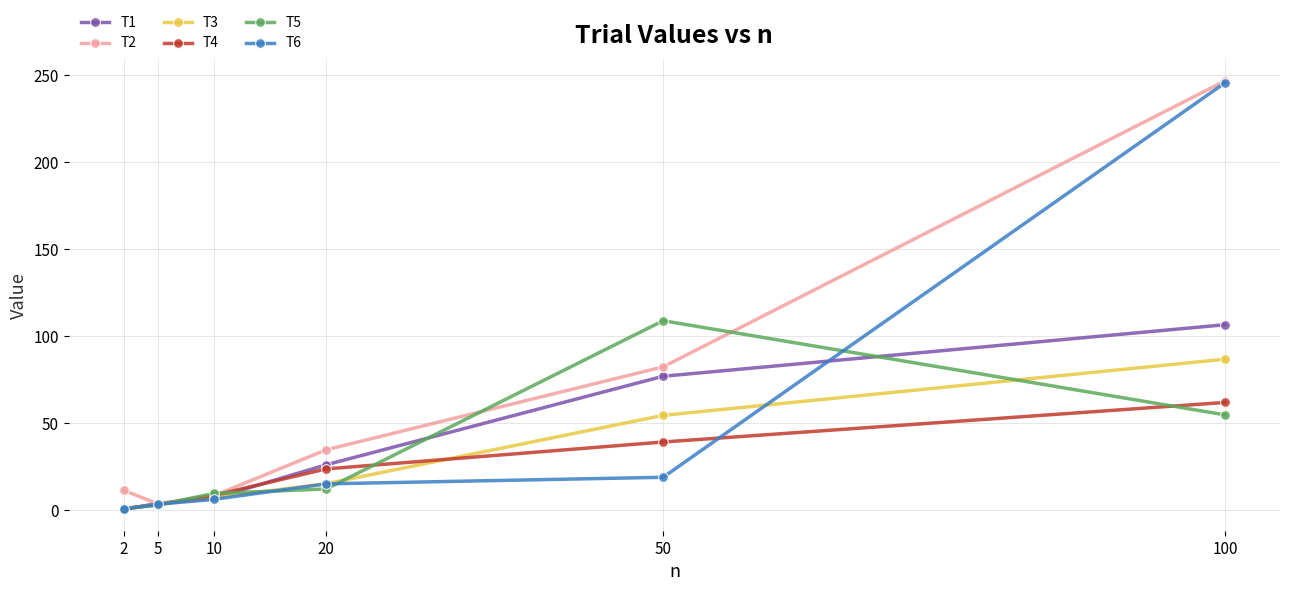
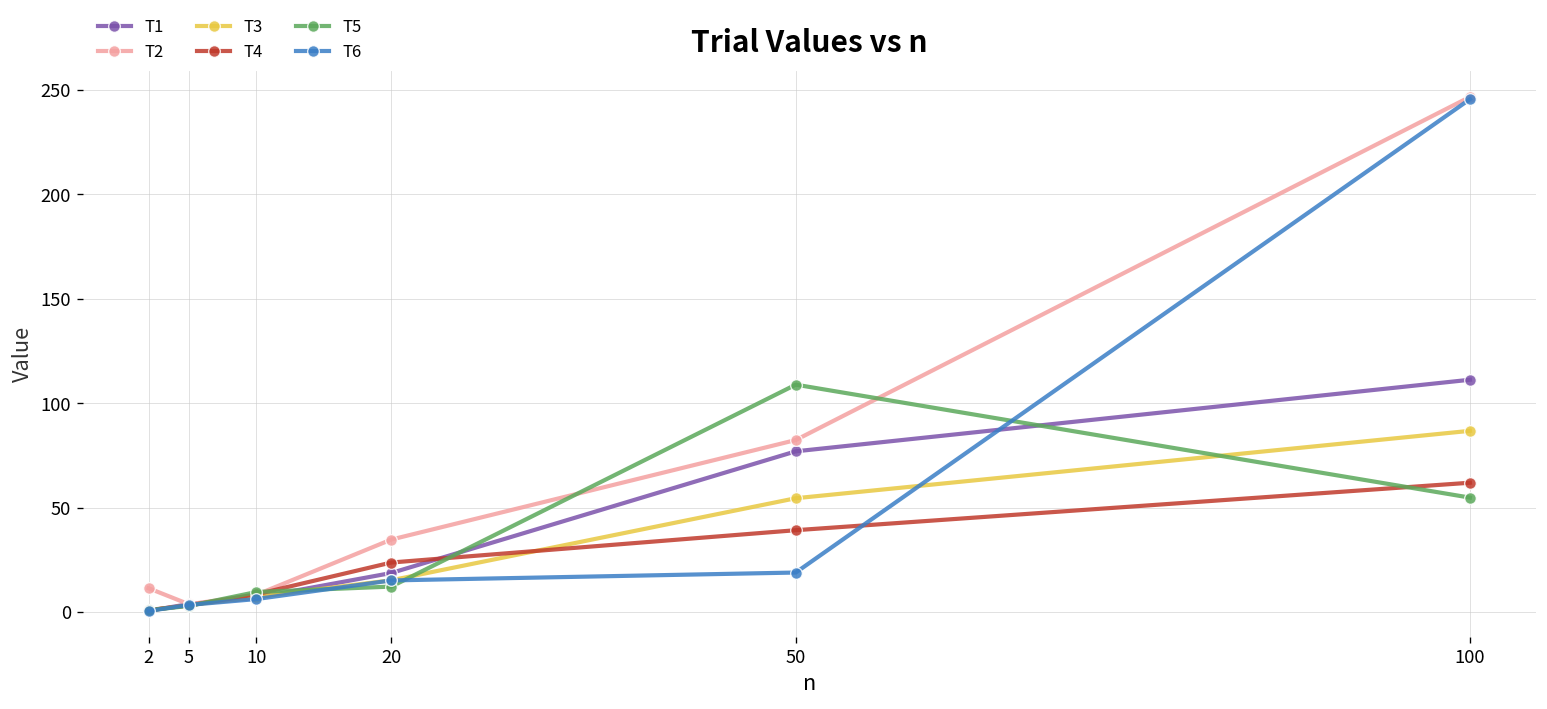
  {
    "T1": {
-     "20": 26,
+     "20": 19,
      "50": 77,
-     "100": 107
+     "100": 111
    },
    "T2": {
      "2": 11,
      "20": 35,
      "50": 82
    },
    "T3": {
      "50": 55,
      "100": 87
    },
    "T4": {
      "20": 24,
      "50": 39,
      "100": 62
    },
    "T5": {
      "20": 12,
      "50": 109,
      "100": 55
    },
    "T6": {
      "50": 19
    }
  }
